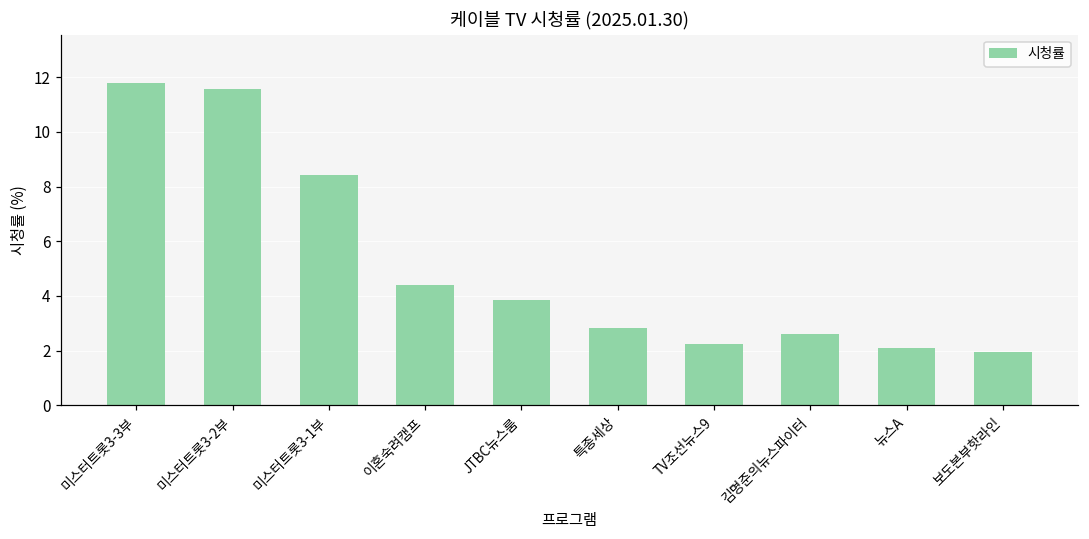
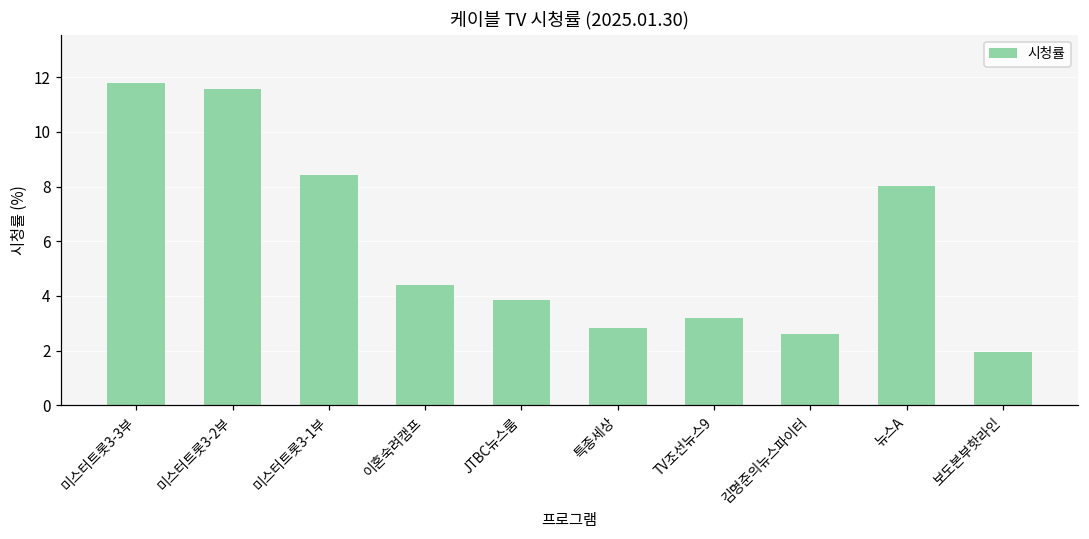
  {
    "미스터트롯3-3부": 11.8,
    "미스터트롯3-2부": 11.6,
    "미스터트롯3-1부": 8.4,
    "이혼숙려캠프": 4.4,
    "JTBC뉴스룸": 3.9,
    "특종세상": 2.8,
-   "TV조선뉴스9": 2.2,
+   "TV조선뉴스9": 3.2,
    "김명준의뉴스파이터": 2.6,
-   "뉴스A": 2.1,
+   "뉴스A": 8.0,
    "보도본부핫라인": 2.0
  }
